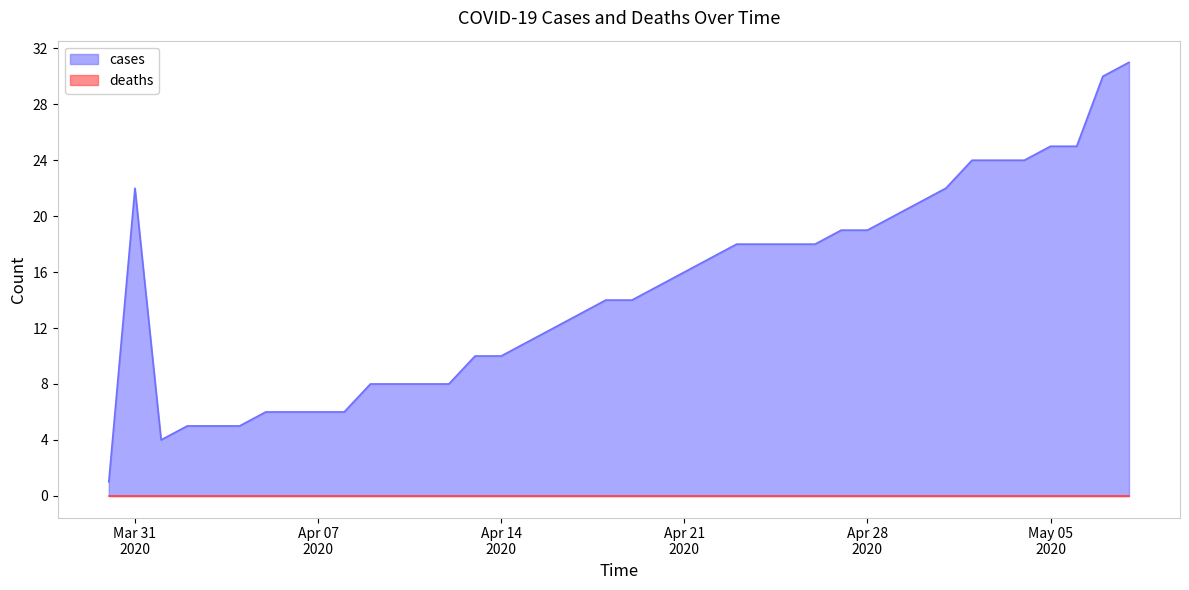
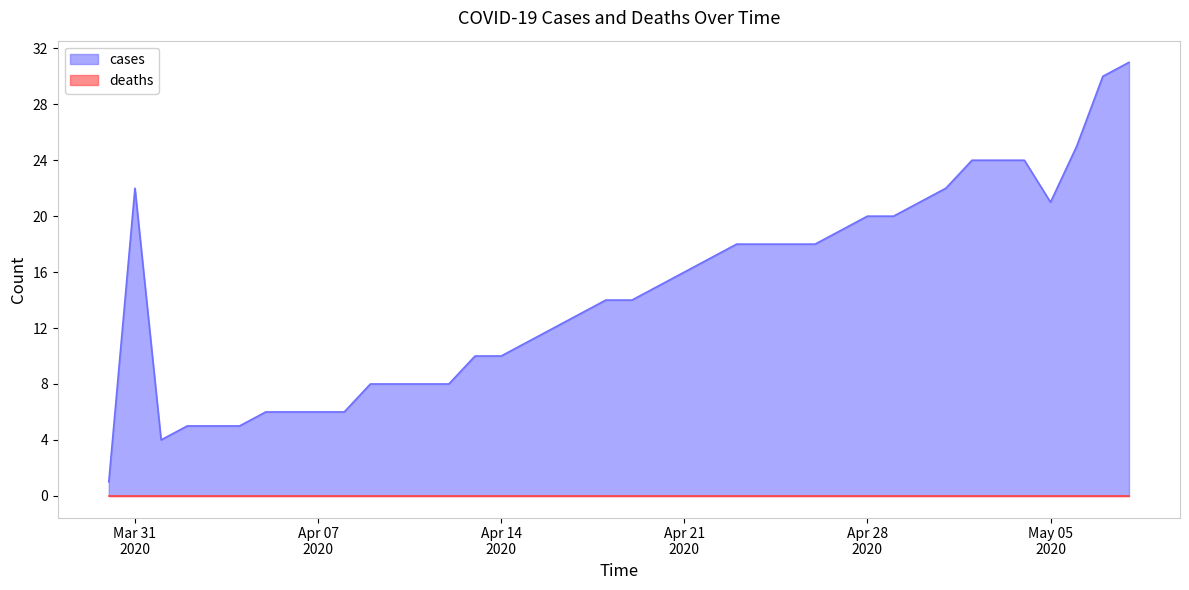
  {
    "cases": {
      "Mar 31 2020": 22,
      "Apr 07 2020": 6,
      "Apr 14 2020": 10,
      "Apr 21 2020": 16,
-     "Apr 28 2020": 19,
-     "May 05 2020": 25
+     "Apr 28 2020": 20,
+     "May 05 2020": 21
    },
    "deaths": {
      "Mar 31 2020": 0,
      "Apr 07 2020": 0,
      "Apr 14 2020": 0,
      "Apr 21 2020": 0,
      "Apr 28 2020": 0,
      "May 05 2020": 0
    }
  }
